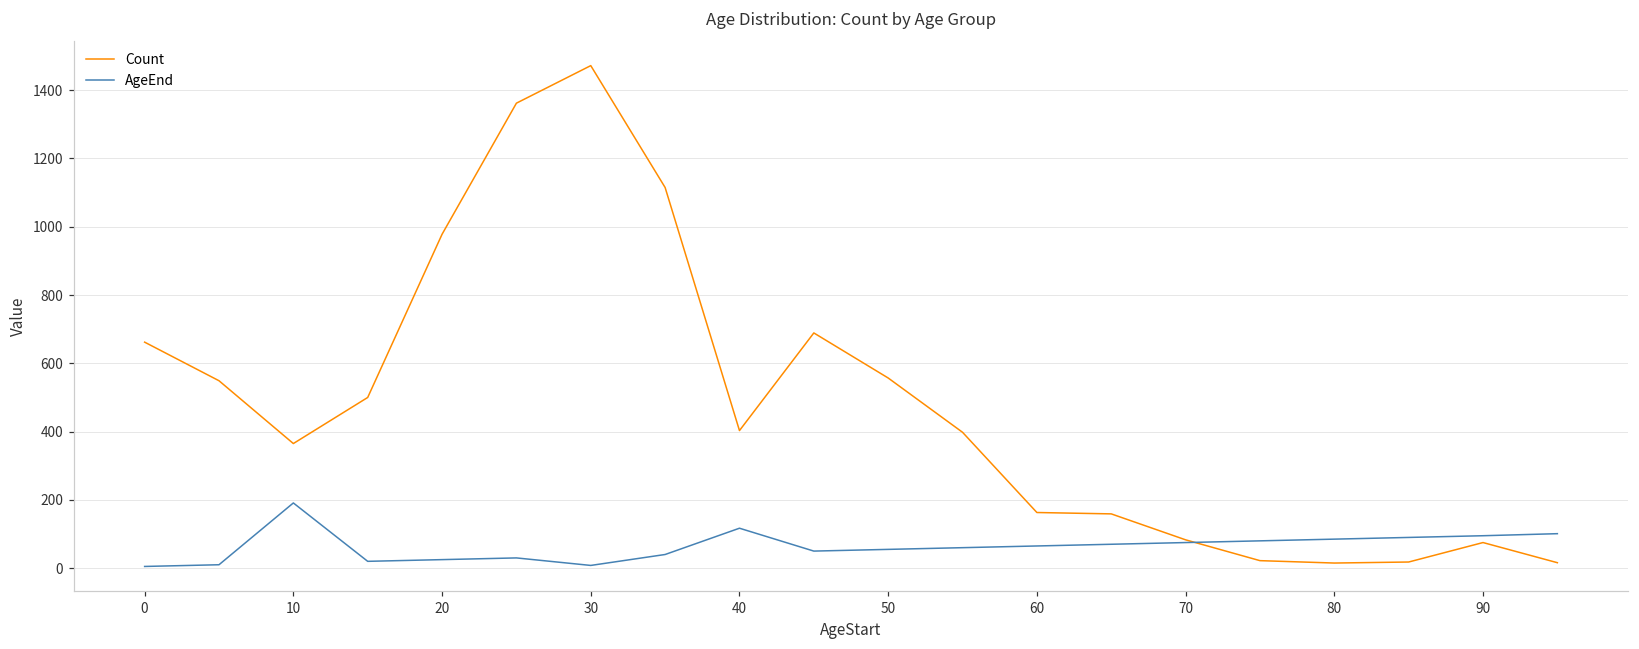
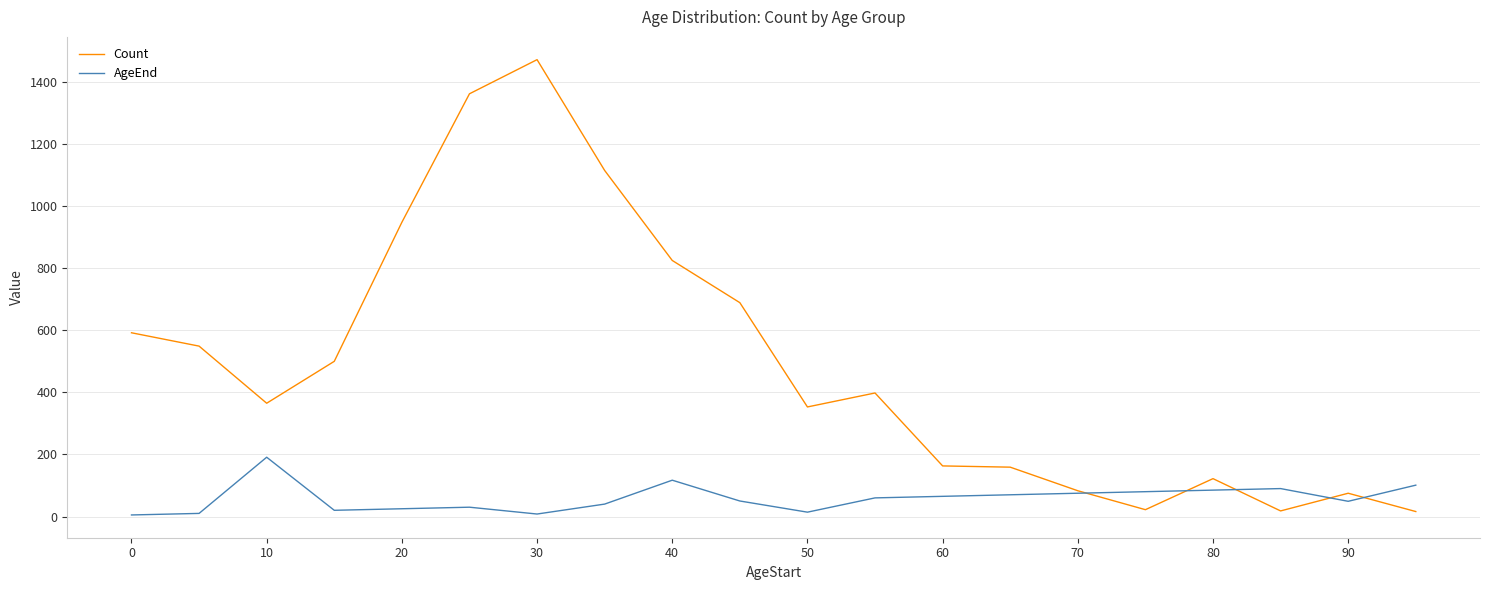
  {
    "Count": {
-     "0": 660,
+     "0": 590,
      "10": 370,
-     "20": 980,
+     "20": 950,
      "30": 1470,
-     "40": 400,
-     "50": 560,
+     "40": 830,
+     "50": 350,
      "60": 160,
-     "80": 20,
+     "80": 120,
      "90": 80
    },
    "AgeEnd": {
      "0": 10,
      "10": 190,
      "20": 30,
      "30": 10,
      "40": 120,
-     "50": 60,
+     "50": 10,
      "60": 70,
      "80": 90,
-     "90": 100
+     "90": 50
    }
  }
